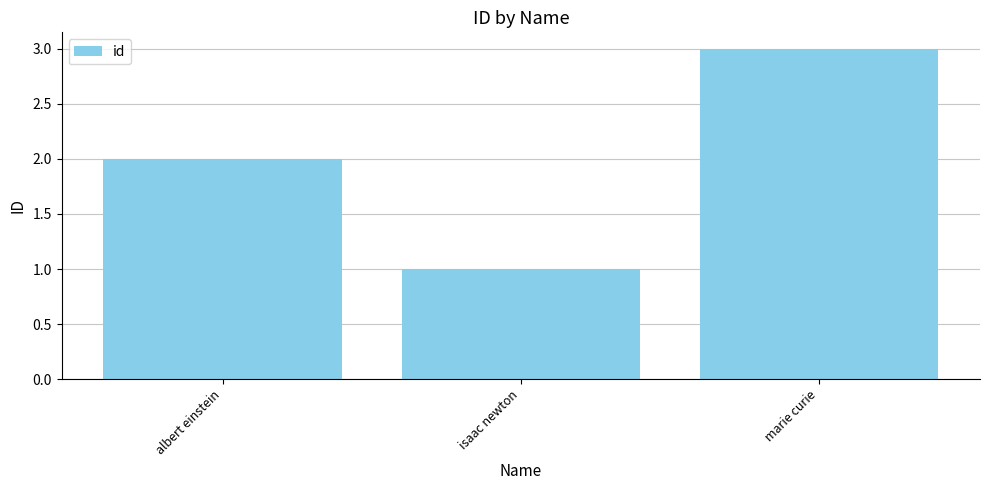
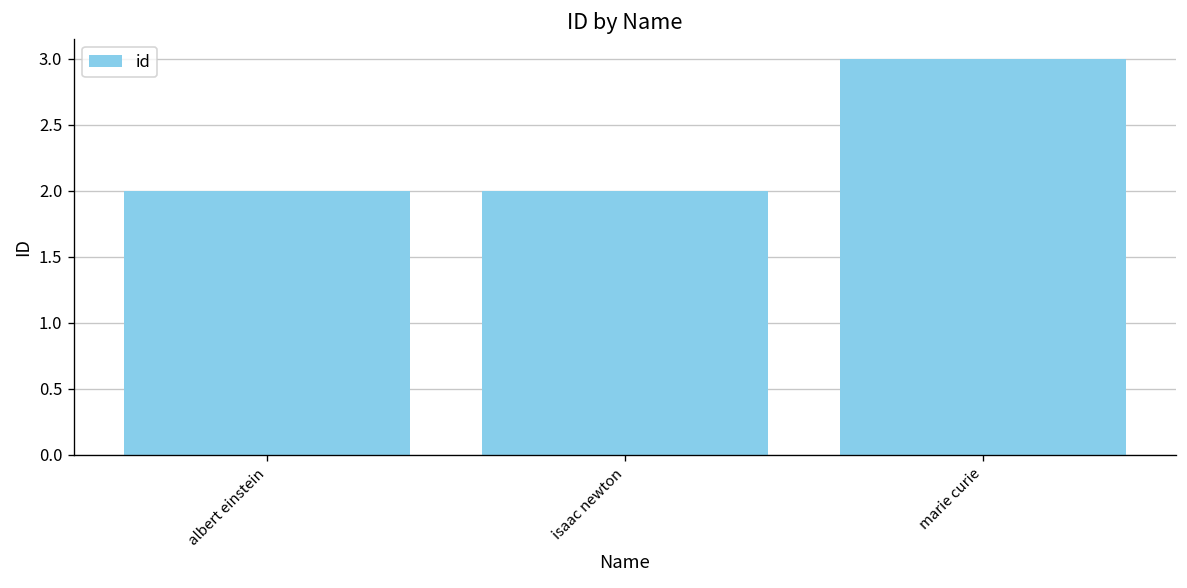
  {
    "albert einstein": 2,
-   "isaac newton": 1,
+   "isaac newton": 2,
    "marie curie": 3
  }
